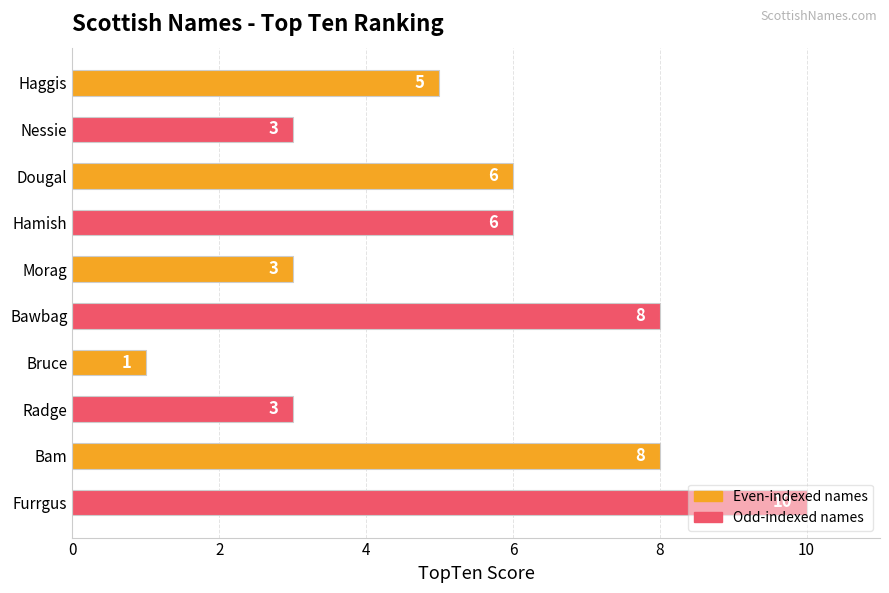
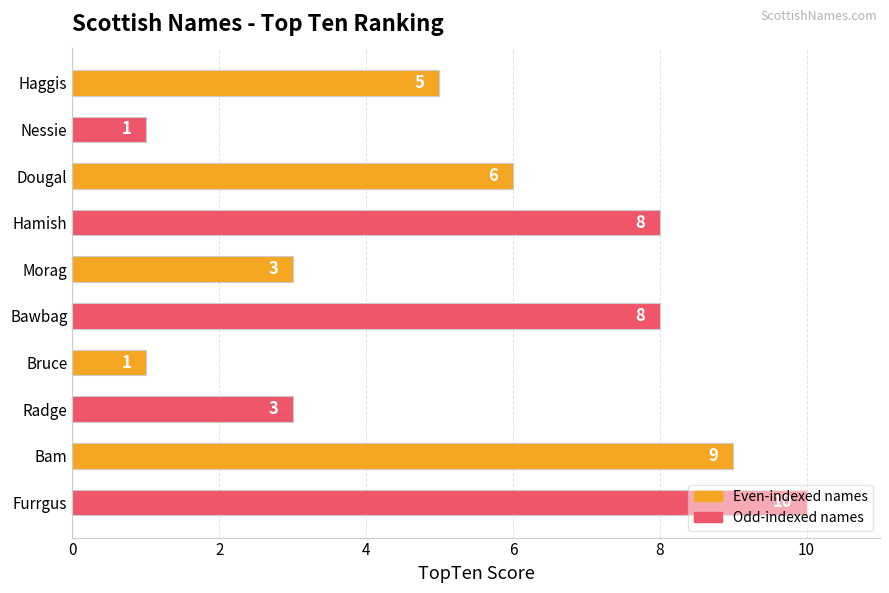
  {
    "Haggis": 5,
-   "Nessie": 3,
+   "Nessie": 1,
    "Dougal": 6,
-   "Hamish": 6,
+   "Hamish": 8,
    "Morag": 3,
    "Bawbag": 8,
    "Bruce": 1,
    "Radge": 3,
-   "Bam": 8
+   "Bam": 9
  }
